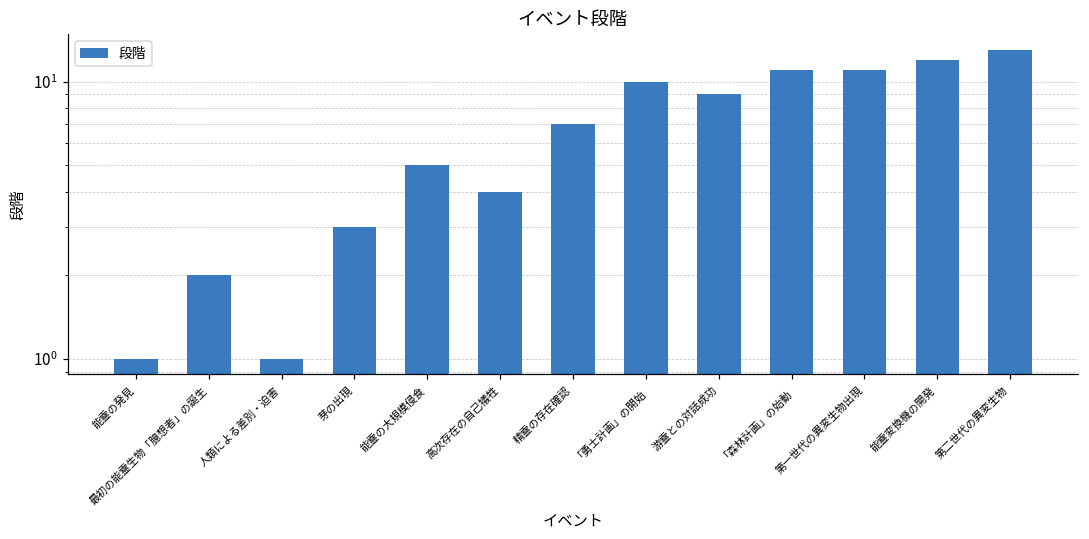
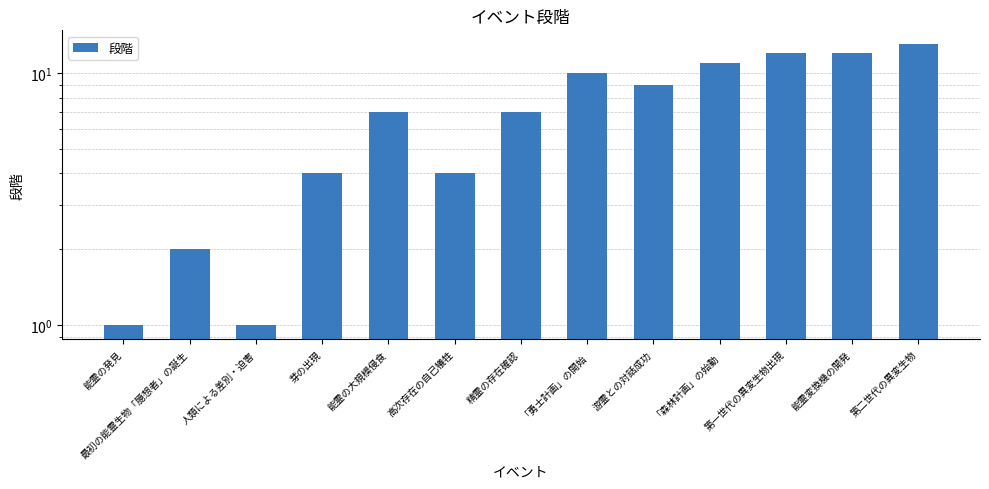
  {
    "能霊の発見": 1,
    "最初の能霊生物「臆想者」の誕生": 2,
    "人類による差別・迫害": 1,
-   "芽の出現": 3,
-   "能霊の大規模侵食": 5,
+   "芽の出現": 4,
+   "能霊の大規模侵食": 7,
    "高次存在の自己犠牲": 4,
    "精霊の存在確認": 7,
    "「勇士計画」の開始": 10,
    "游霊との対話成功": 9,
    "「森林計画」の始動": 11,
-   "第一世代の異変生物出現": 11,
+   "第一世代の異変生物出現": 12,
    "能霊変換機の開発": 12,
    "第二世代の異変生物": 13
  }
